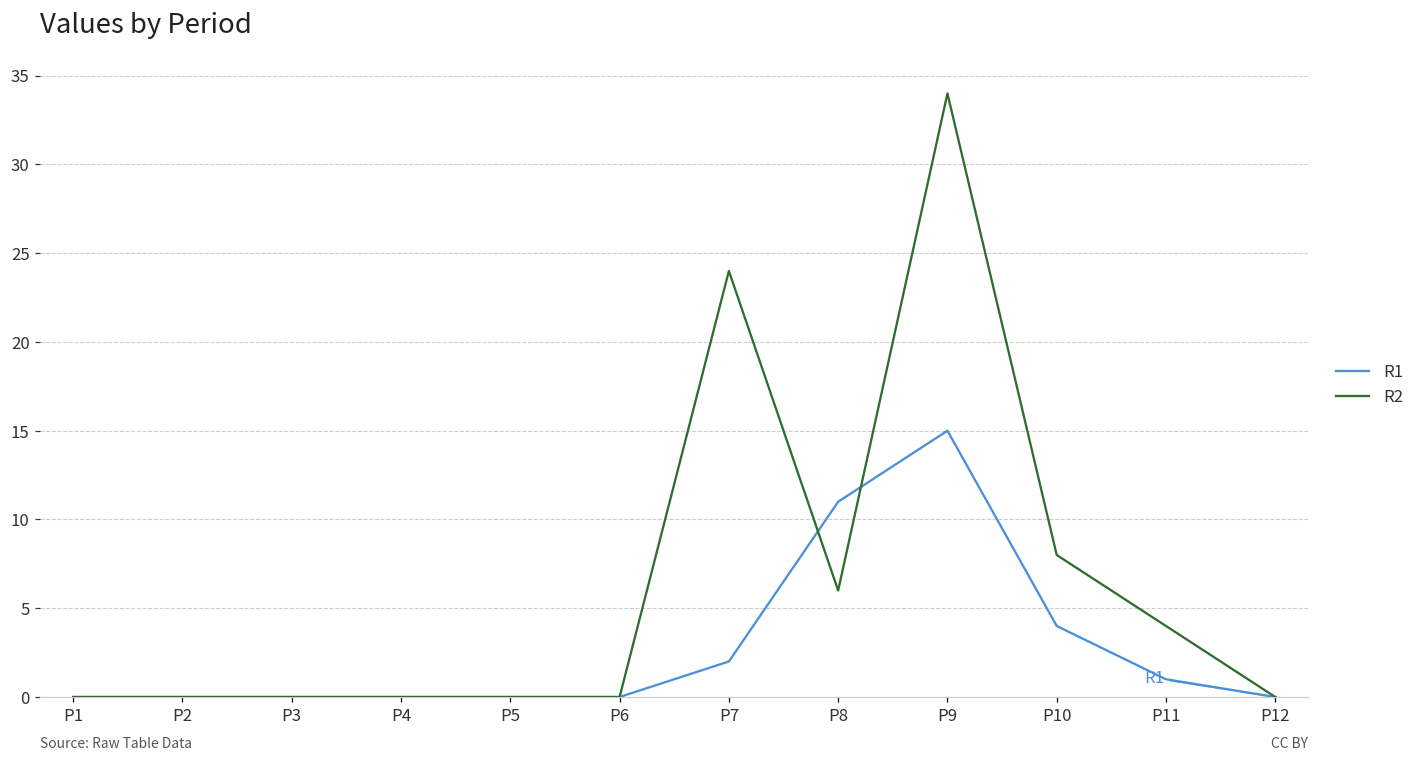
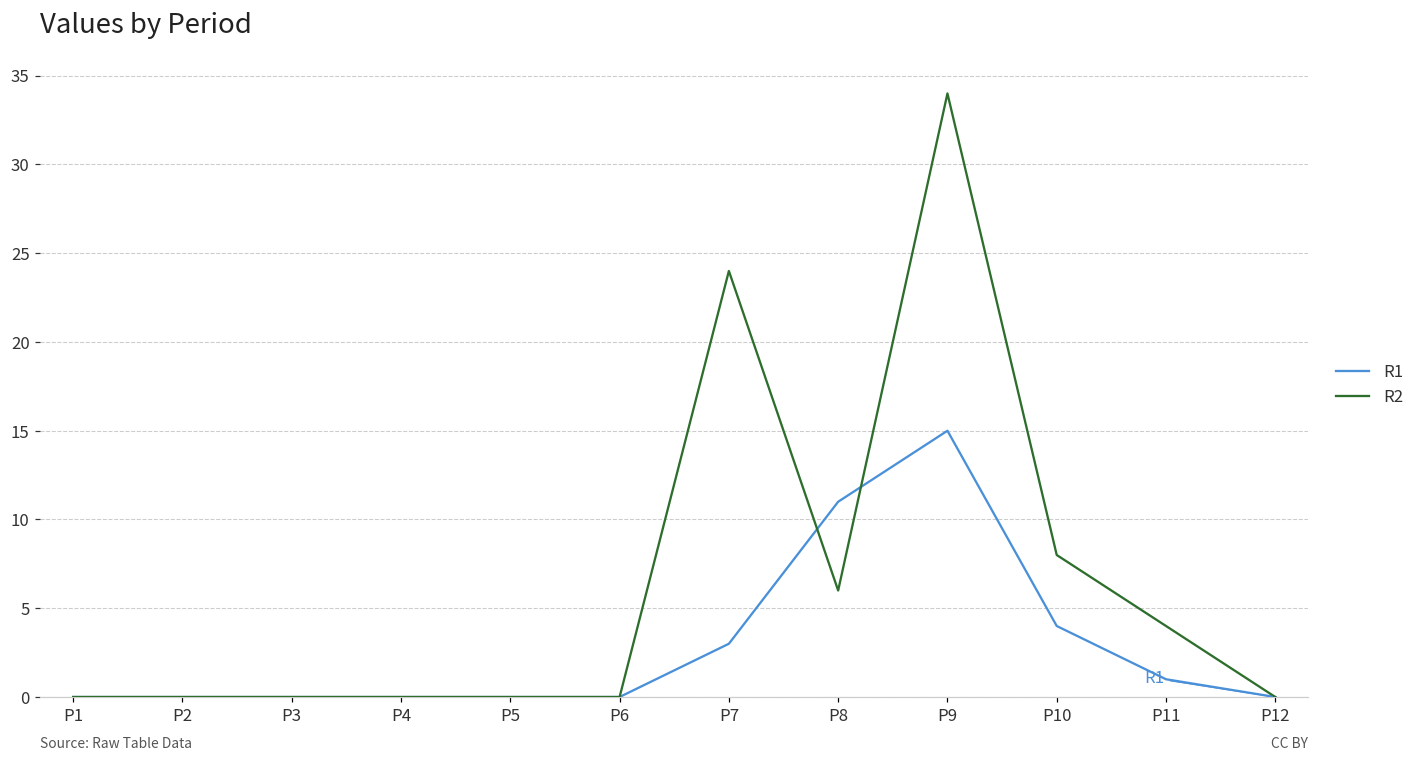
  {
    "R1": {
-     "P7": 2,
+     "P7": 3,
      "P8": 11,
      "P9": 15,
      "P10": 4,
      "P11": 1
    },
    "R2": {
      "P7": 24,
      "P8": 6,
      "P9": 34,
      "P10": 8,
      "P11": 4
    }
  }
